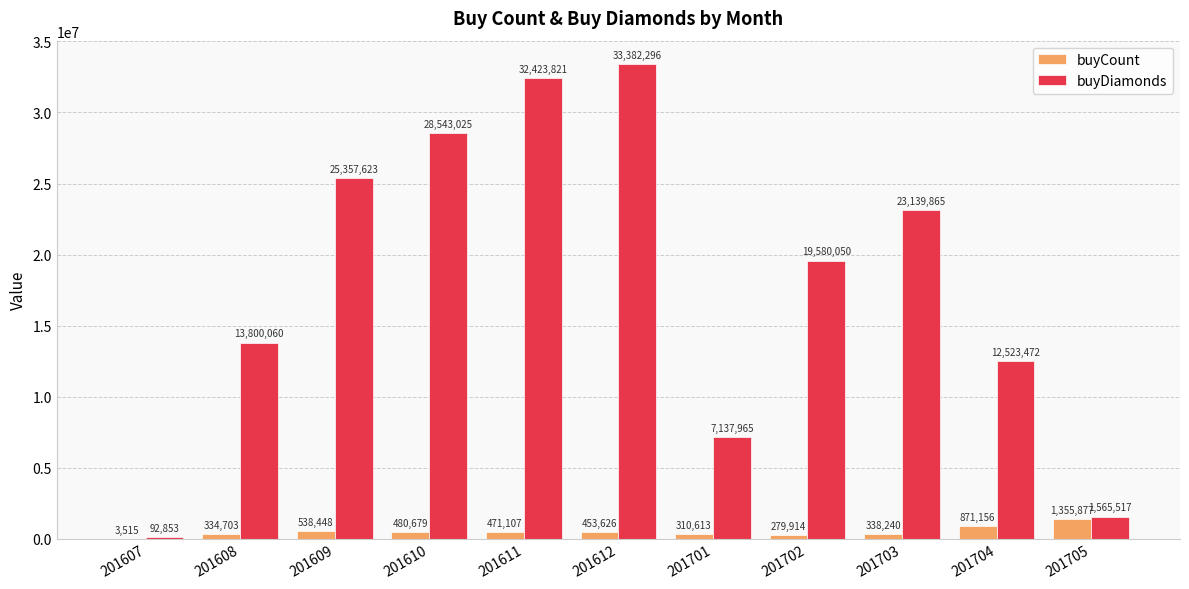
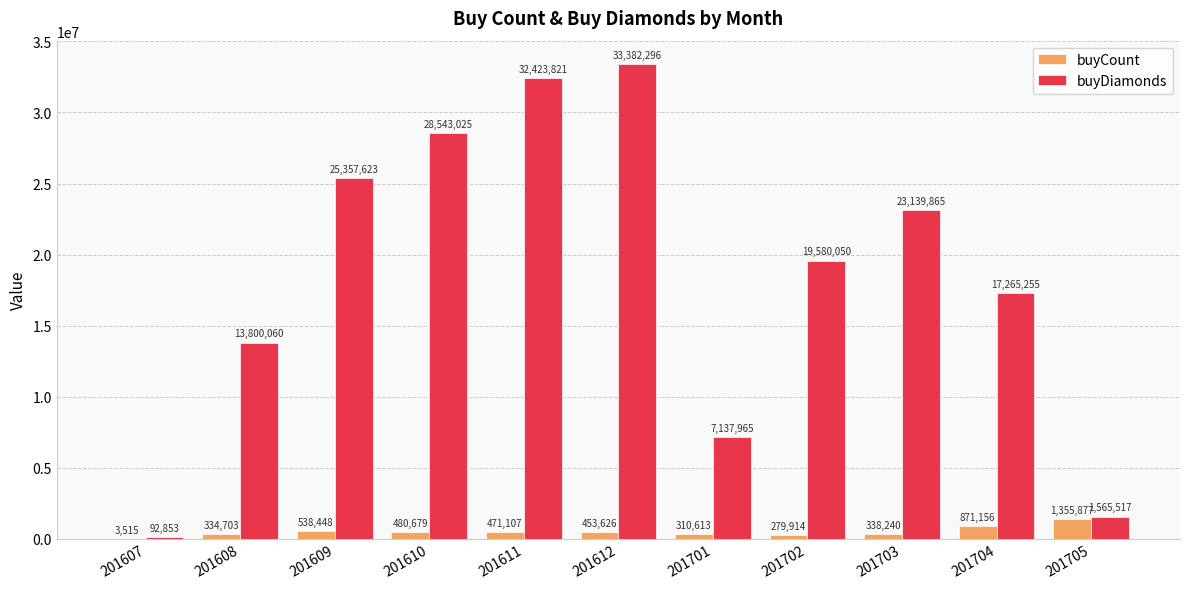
  {
    "buyCount": {
      "201607": "3,515",
      "201608": "334,703",
      "201609": "538,448",
      "201610": "480,679",
      "201611": "471,107",
      "201612": "453,626",
      "201701": "310,613",
      "201702": "279,914",
      "201703": "338,240",
      "201704": "871,156",
      "201705": "1,355,877"
    },
    "buyDiamonds": {
      "201607": "92,853",
      "201608": "13,800,060",
      "201609": "25,357,623",
      "201610": "28,543,025",
      "201611": "32,423,821",
      "201612": "33,382,296",
      "201701": "7,137,965",
      "201702": "19,580,050",
      "201703": "23,139,865",
-     "201704": "12,523,472",
+     "201704": "17,265,255",
      "201705": "1,565,517"
    }
  }
